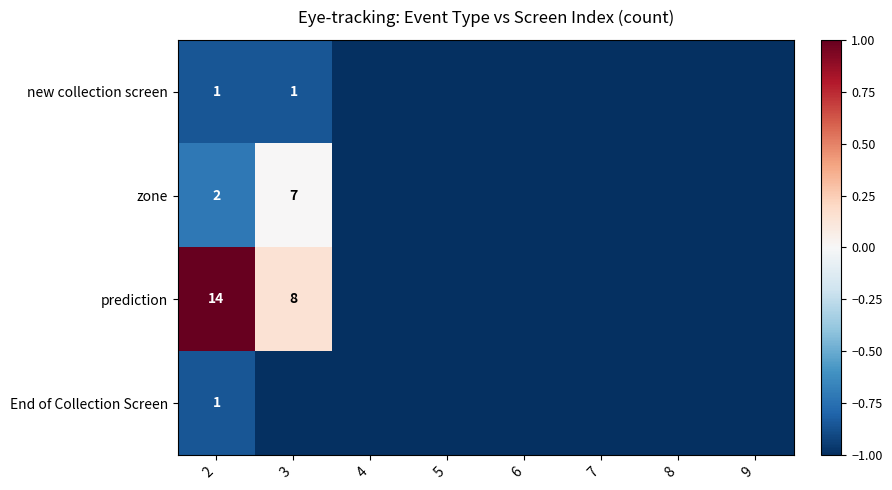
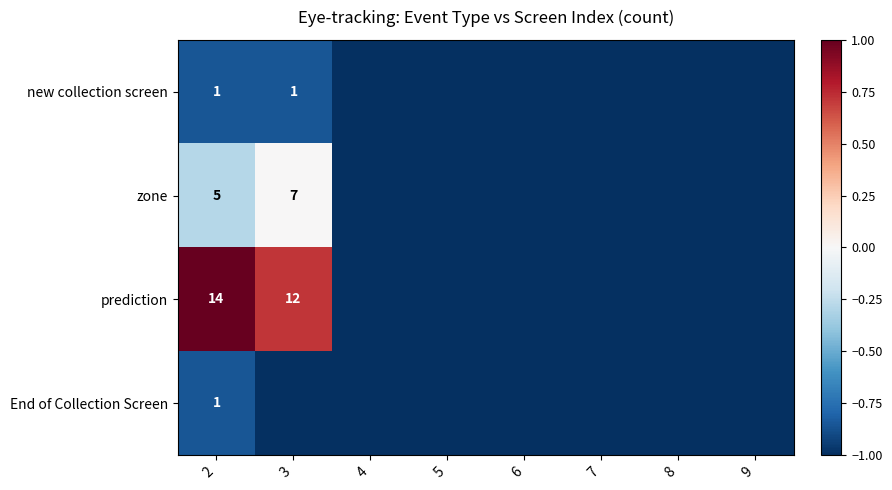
  {
    "new collection screen": {
      "2": 1,
      "3": 1
    },
    "zone": {
-     "2": 2,
+     "2": 5,
      "3": 7
    },
    "prediction": {
      "2": 14,
-     "3": 8
+     "3": 12
    },
    "End of Collection Screen": {
      "2": 1
    }
  }
